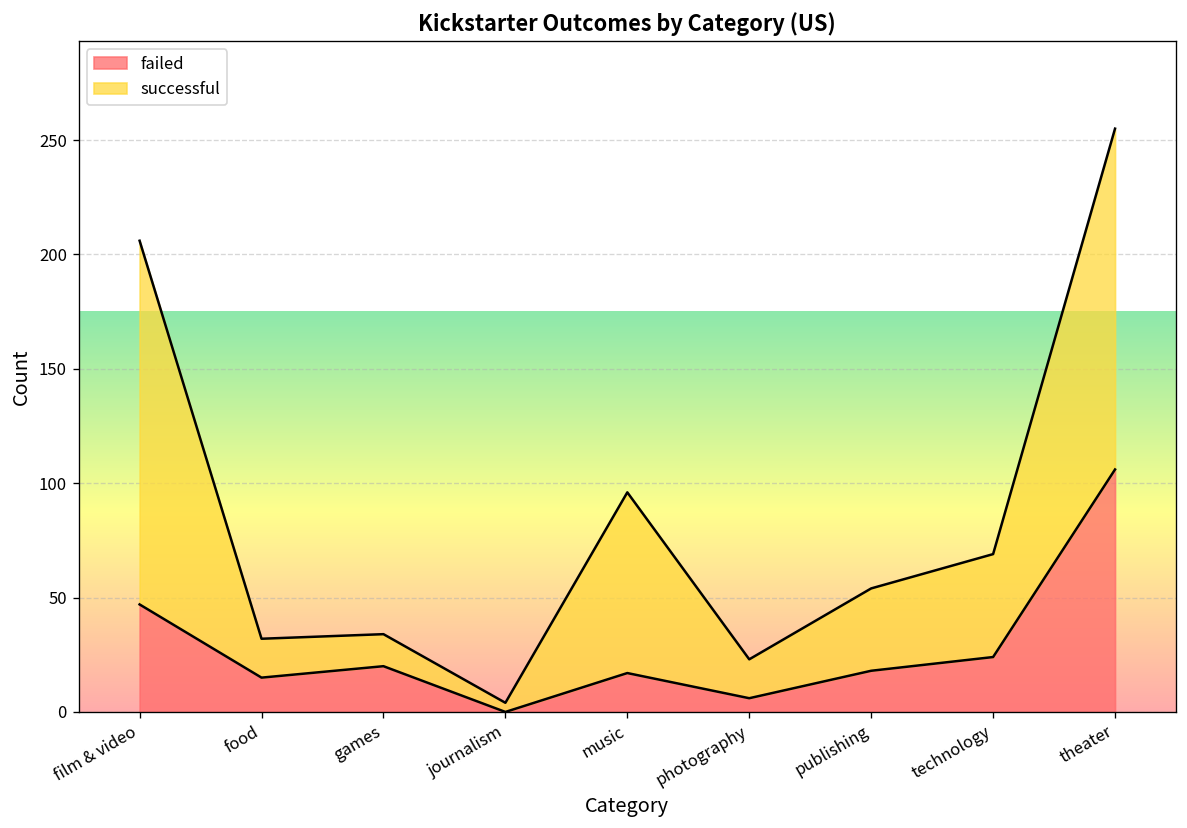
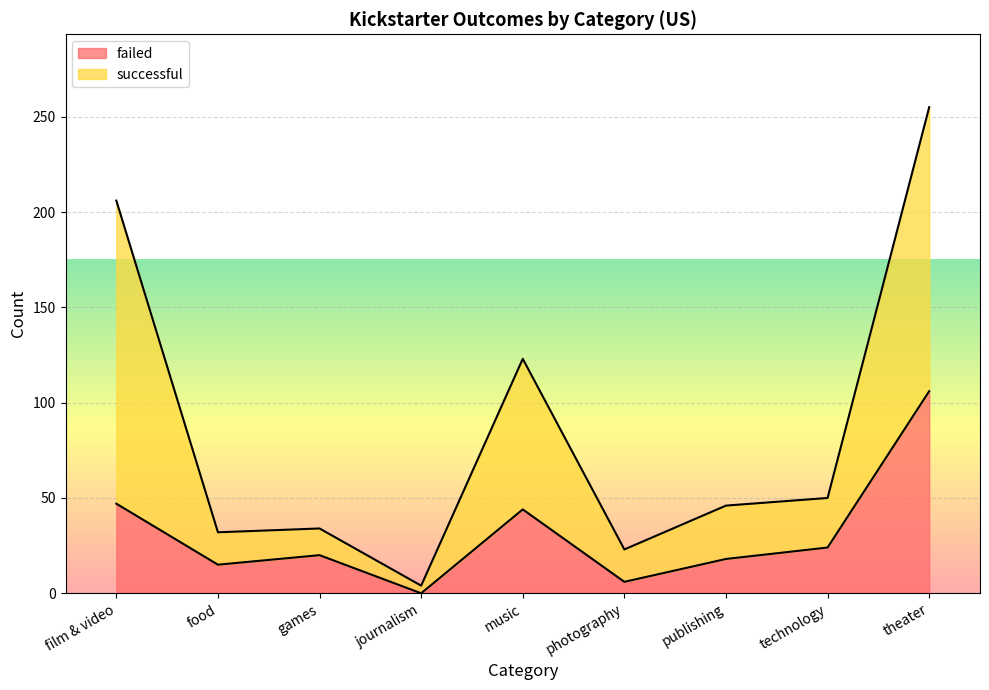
  {
    "failed": {
      "film & video": 47,
      "food": 15,
      "games": 20,
      "journalism": 0,
-     "music": 17,
+     "music": 44,
      "photography": 6,
      "publishing": 18,
      "technology": 24,
      "theater": 106
    },
    "successful": {
      "film & video": 159,
      "food": 17,
      "games": 14,
      "journalism": 4,
      "music": 79,
      "photography": 17,
-     "publishing": 36,
-     "technology": 45,
+     "publishing": 28,
+     "technology": 26,
      "theater": 149
    }
  }
